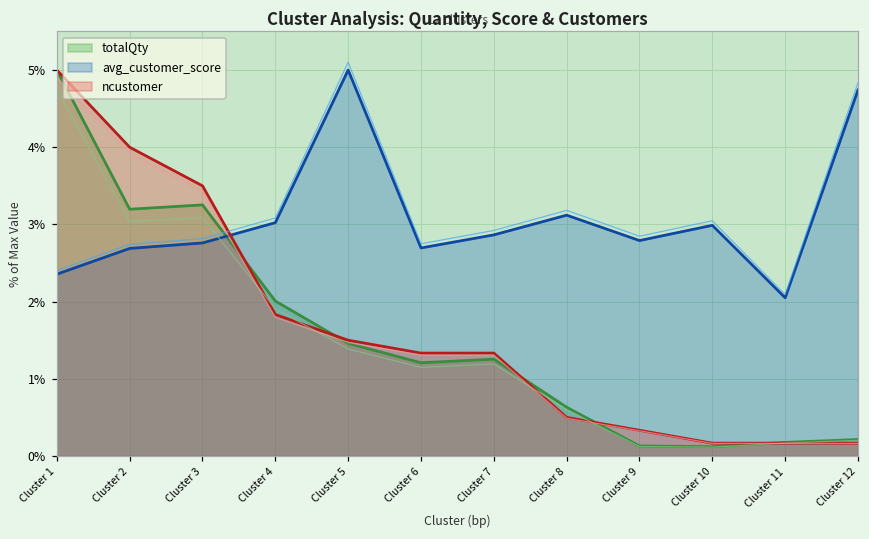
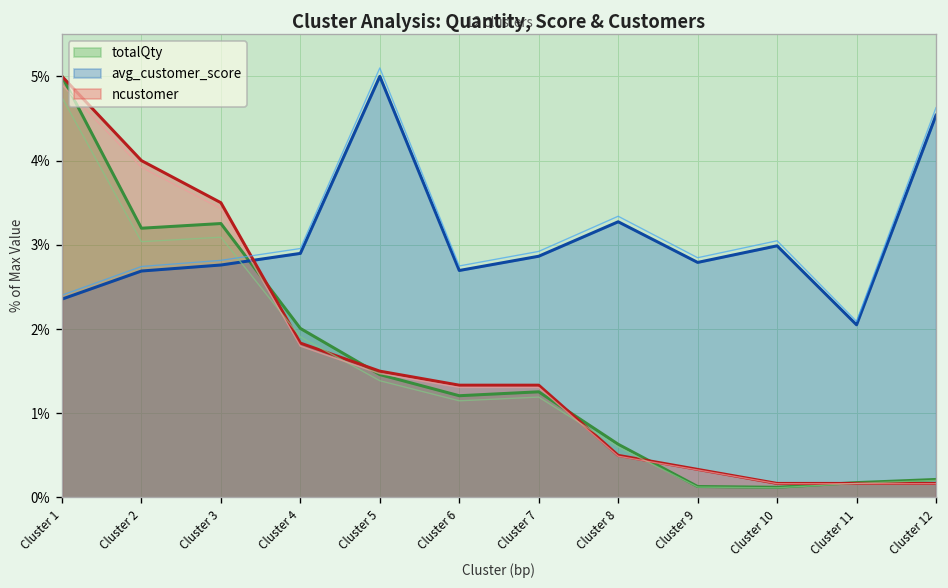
  {
    "avg_customer_score": {
      "Cluster 1": "2.4%",
      "Cluster 2": "2.7%",
      "Cluster 3": "2.8%",
-     "Cluster 4": "3.0%",
+     "Cluster 4": "2.9%",
      "Cluster 5": "5.0%",
      "Cluster 6": "2.7%",
      "Cluster 7": "2.9%",
-     "Cluster 8": "3.1%",
+     "Cluster 8": "3.3%",
      "Cluster 9": "2.8%",
      "Cluster 10": "3.0%",
      "Cluster 11": "2.1%",
-     "Cluster 12": "4.7%"
+     "Cluster 12": "4.5%"
    }
  }
